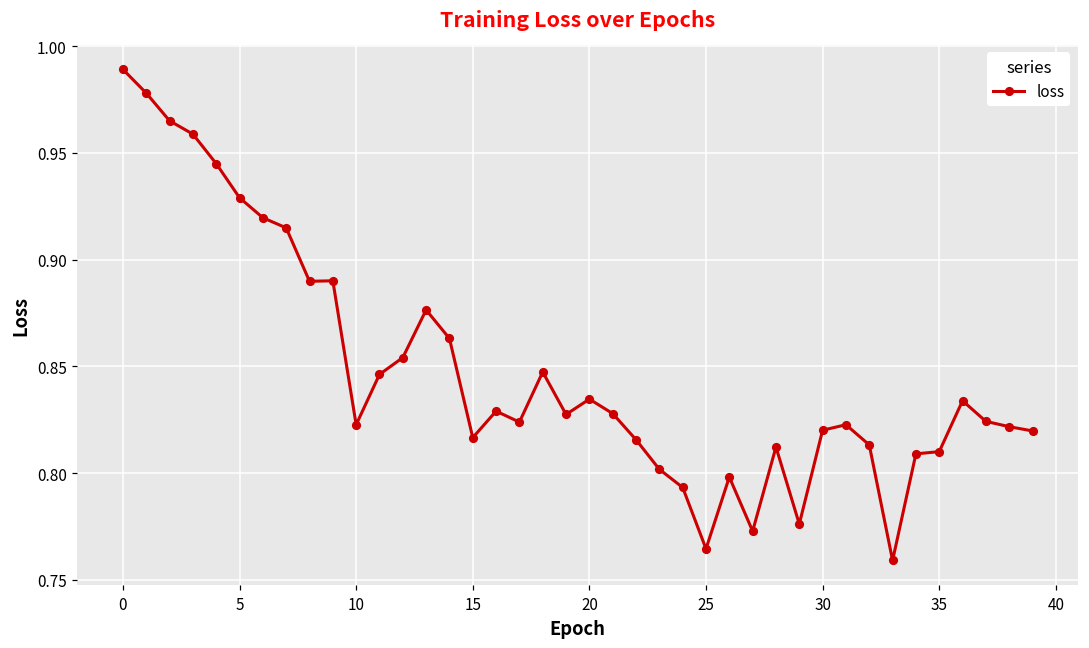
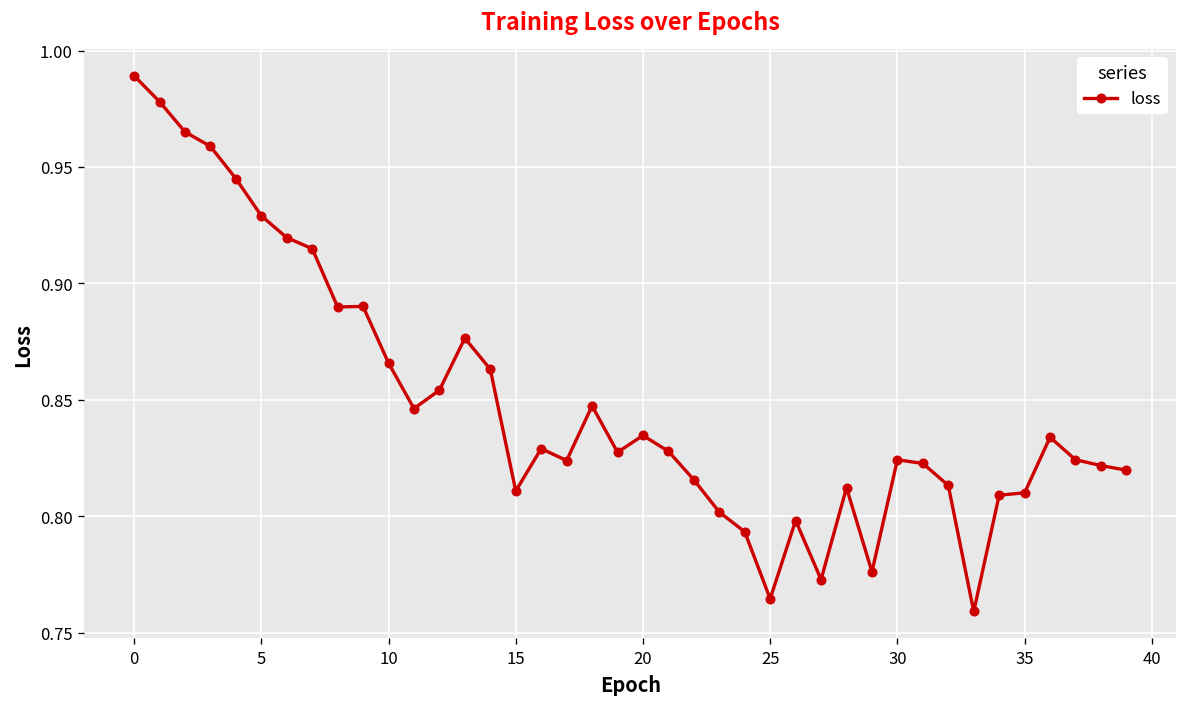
  {
    "0": 0.989,
    "5": 0.929,
-   "10": 0.823,
-   "15": 0.817,
+   "10": 0.866,
+   "15": 0.811,
    "20": 0.835,
    "25": 0.764,
-   "30": 0.820,
+   "30": 0.824,
    "35": 0.810
  }
